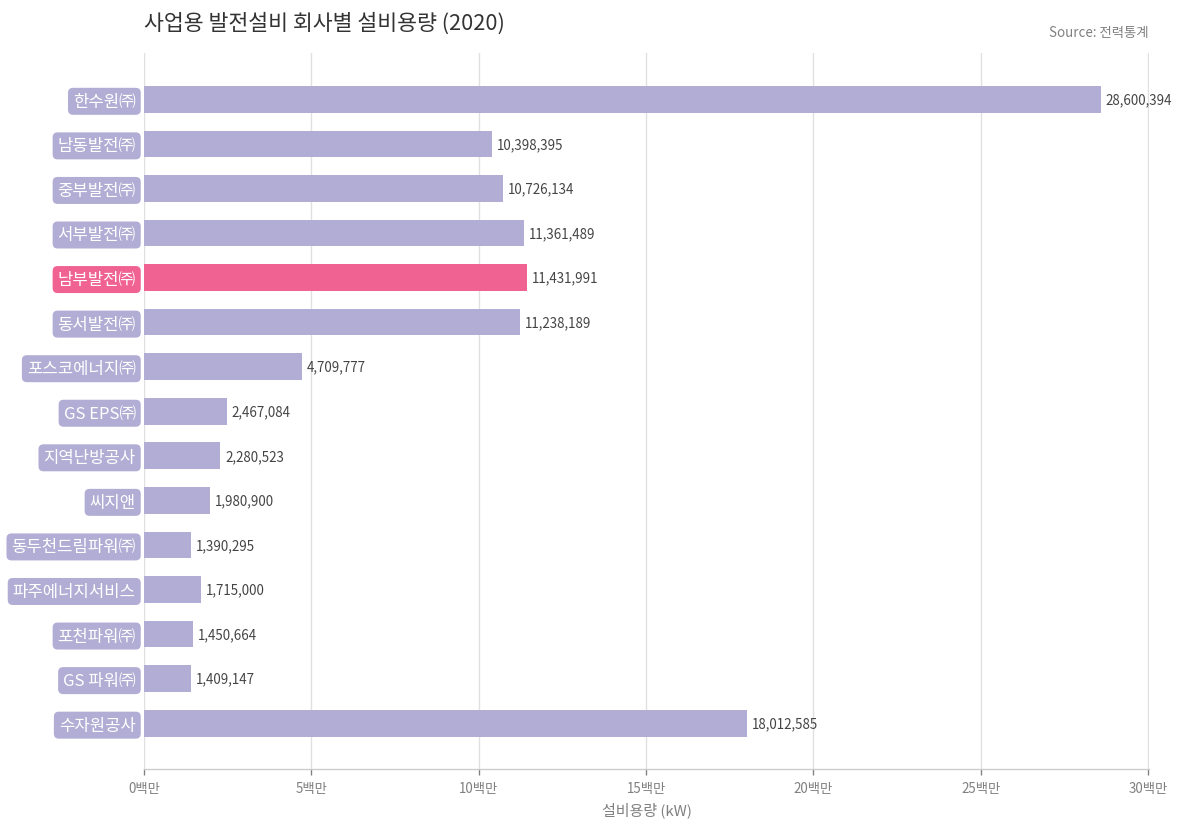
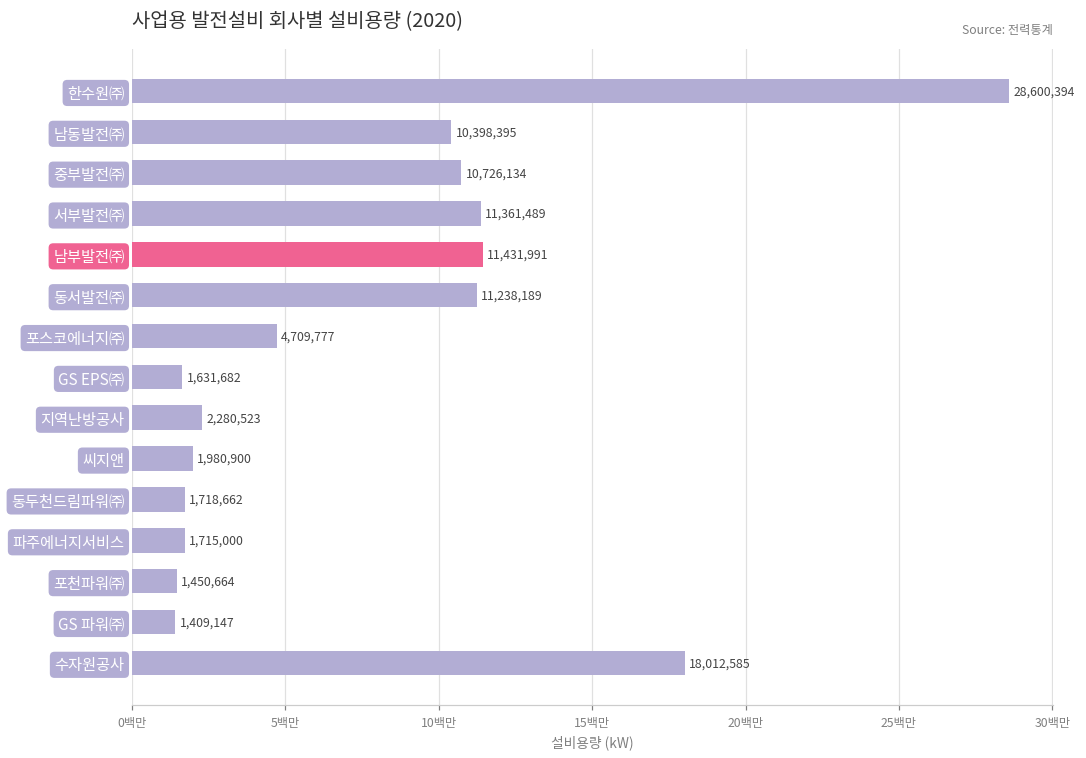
  {
    "한수원㈜": "28,600,394",
    "남동발전㈜": "10,398,395",
    "중부발전㈜": "10,726,134",
    "서부발전㈜": "11,361,489",
    "남부발전㈜": "11,431,991",
    "동서발전㈜": "11,238,189",
    "포스코에너지㈜": "4,709,777",
-   "GS EPS㈜": "2,467,084",
+   "GS EPS㈜": "1,631,682",
    "지역난방공사": "2,280,523",
    "씨지앤": "1,980,900",
-   "동두천드림파워㈜": "1,390,295",
+   "동두천드림파워㈜": "1,718,662",
    "파주에너지서비스": "1,715,000",
    "포천파워㈜": "1,450,664",
    "GS 파워㈜": "1,409,147",
    "수자원공사": "18,012,585"
  }
